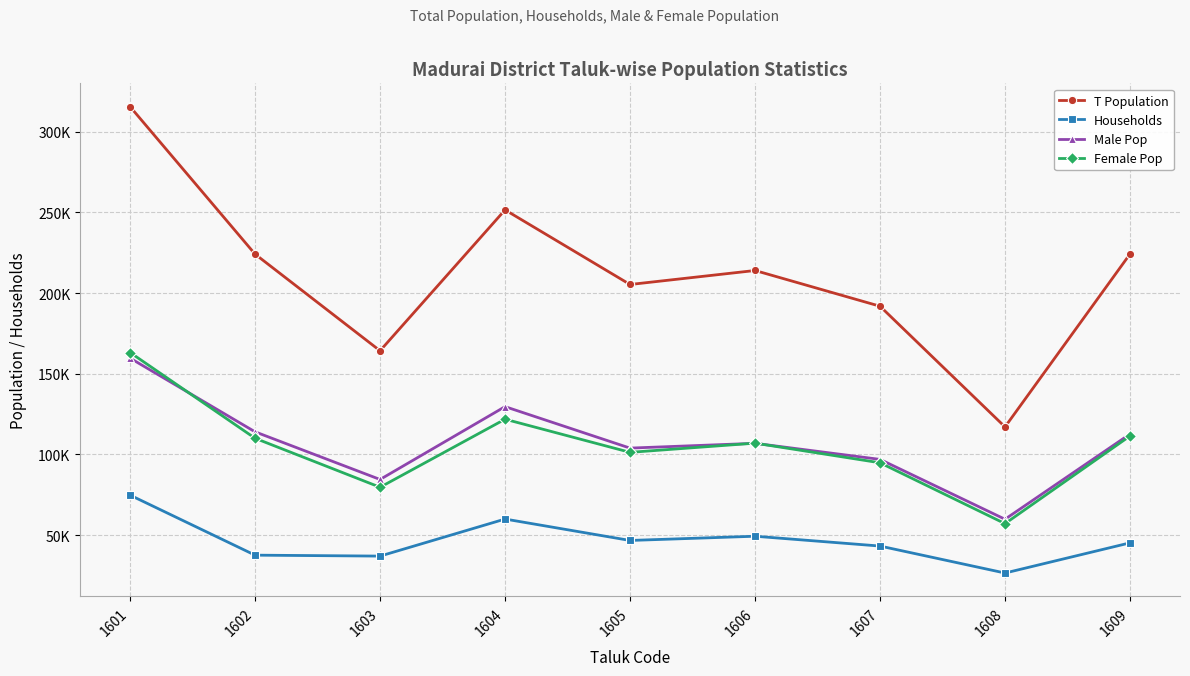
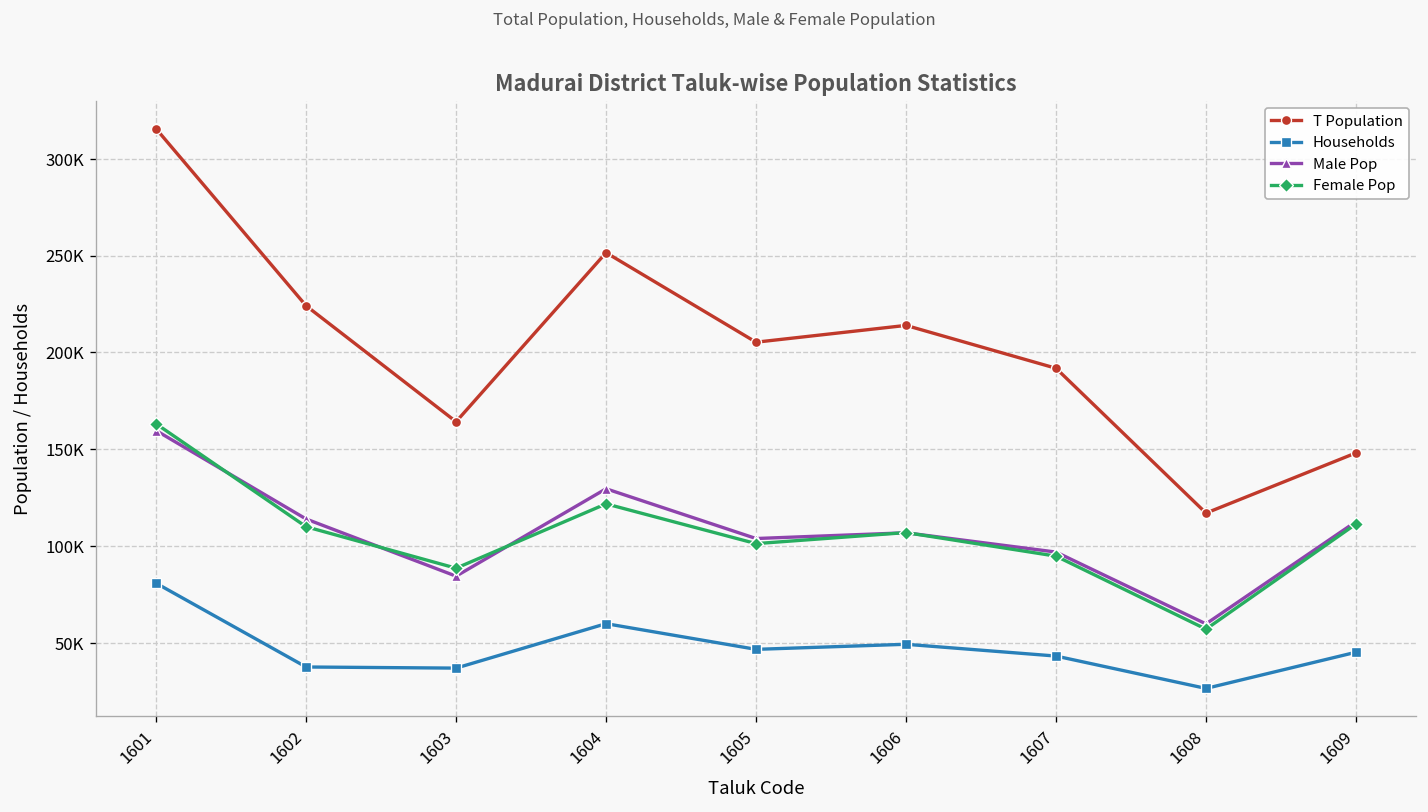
  {
    "T Population": {
      "1601": 315000,
      "1602": 224000,
      "1603": 164000,
      "1604": 251000,
      "1605": 205000,
      "1606": 214000,
      "1607": 192000,
      "1608": 117000,
-     "1609": 224000
+     "1609": 148000
    },
    "Households": {
-     "1601": 75000,
+     "1601": 81000,
      "1602": 38000,
      "1603": 37000,
      "1604": 60000,
      "1605": 47000,
      "1606": 49000,
      "1607": 43000,
      "1608": 27000,
      "1609": 45000
    },
    "Male Pop": {
      "1601": 160000,
      "1602": 114000,
      "1603": 85000,
      "1604": 130000,
      "1605": 104000,
      "1607": 97000,
      "1608": 60000
    },
    "Female Pop": {
      "1601": 163000,
      "1602": 110000,
-     "1603": 80000,
+     "1603": 89000,
      "1604": 122000,
      "1605": 101000,
      "1607": 95000,
      "1608": 57000
    }
  }
